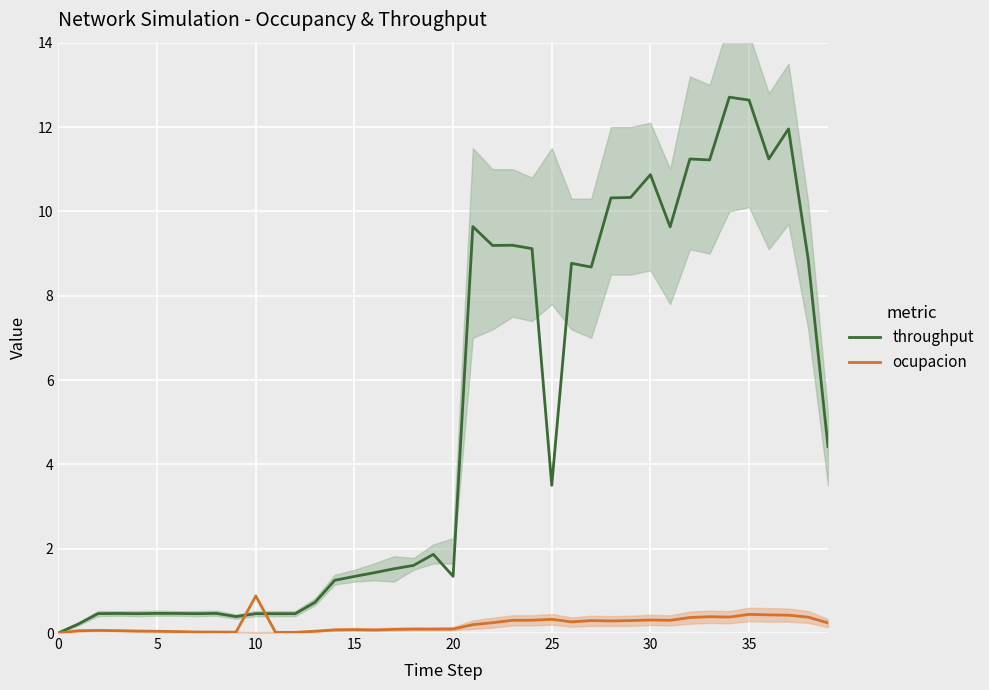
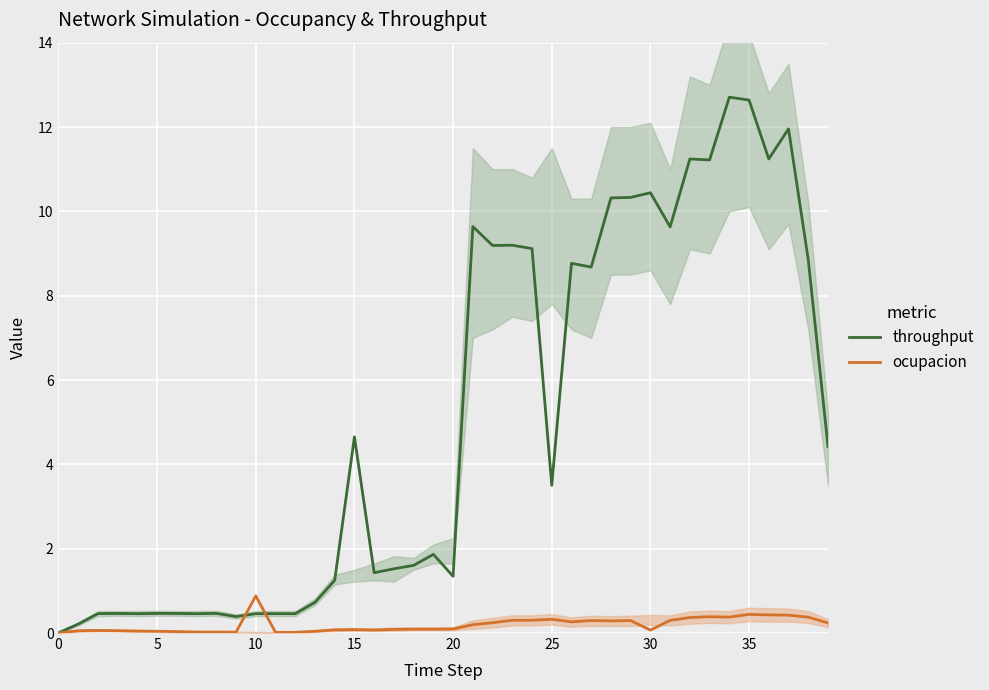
  {
    "throughput": {
      "5": 0.5,
      "10": 0.5,
-     "15": 1.3,
+     "15": 4.7,
      "20": 1.3,
      "25": 3.5,
-     "30": 10.9,
+     "30": 10.4,
      "35": 12.6
    },
    "ocupacion": {
      "10": 0.9,
      "25": 0.3,
-     "30": 0.3,
+     "30": 0.1,
      "35": 0.4
    }
  }
